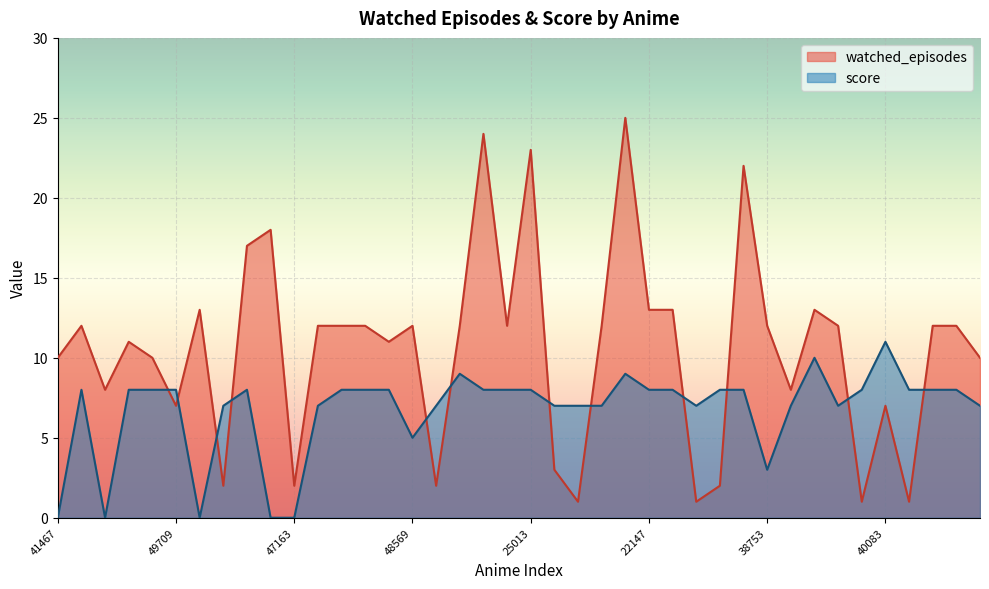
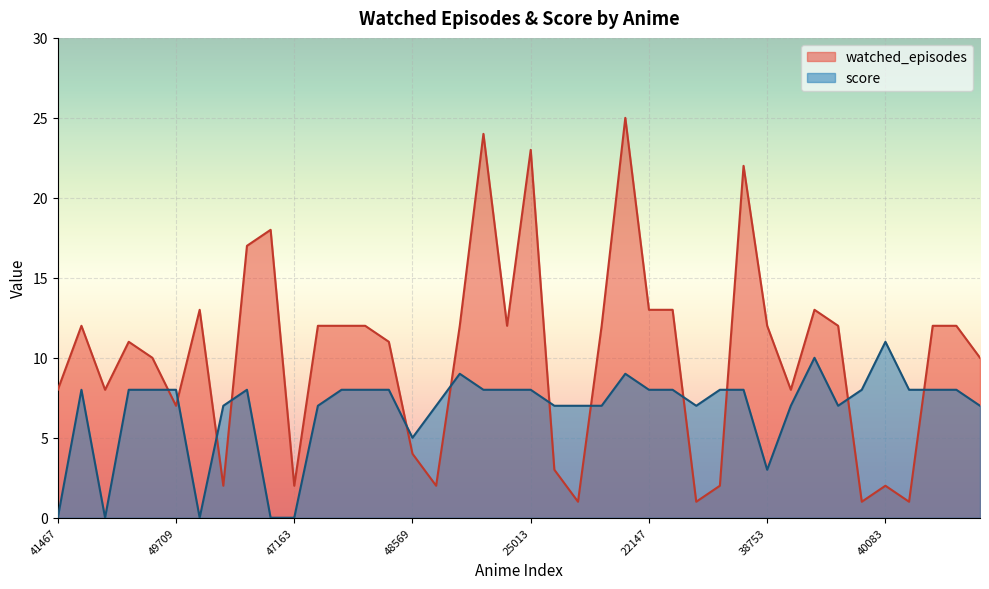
  {
    "watched_episodes": {
-     "41467": 10,
+     "41467": 8,
      "49709": 7,
      "47163": 2,
-     "48569": 12,
+     "48569": 4,
      "25013": 23,
      "22147": 13,
      "38753": 12,
-     "40083": 7
+     "40083": 2
    },
    "score": {
      "41467": 0,
      "49709": 8,
      "47163": 0,
      "48569": 5,
      "25013": 8,
      "22147": 8,
      "38753": 3,
      "40083": 11
    }
  }
